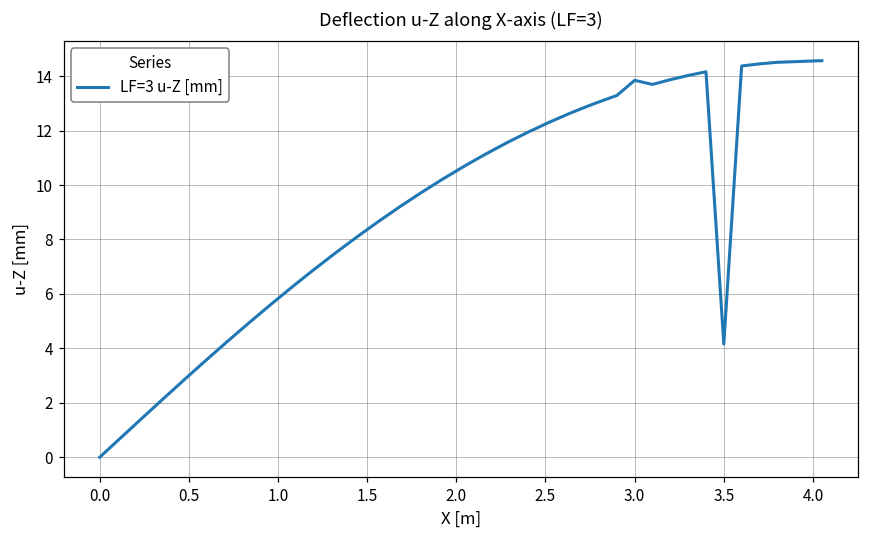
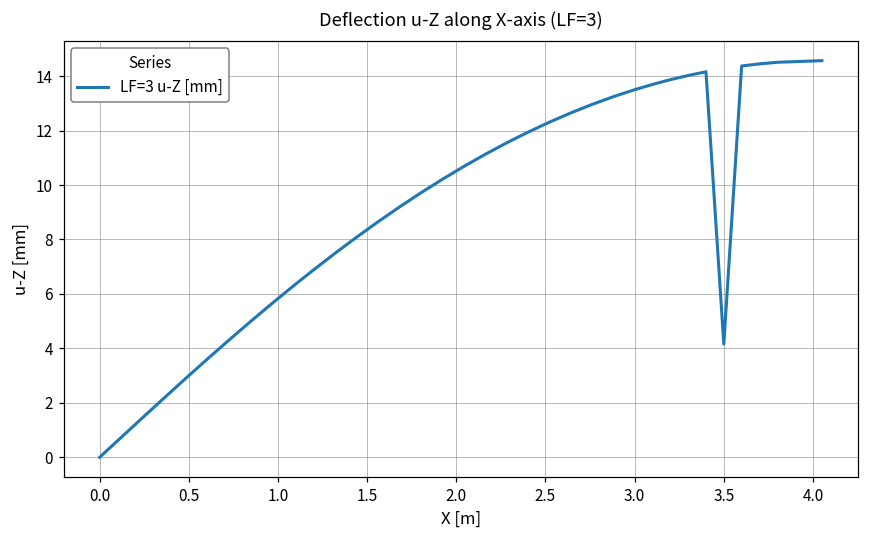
  {
    "0.0": 0.0,
    "0.5": 3.0,
-   "3.0": 13.8,
+   "3.0": 13.5,
    "3.5": 4.2
  }
